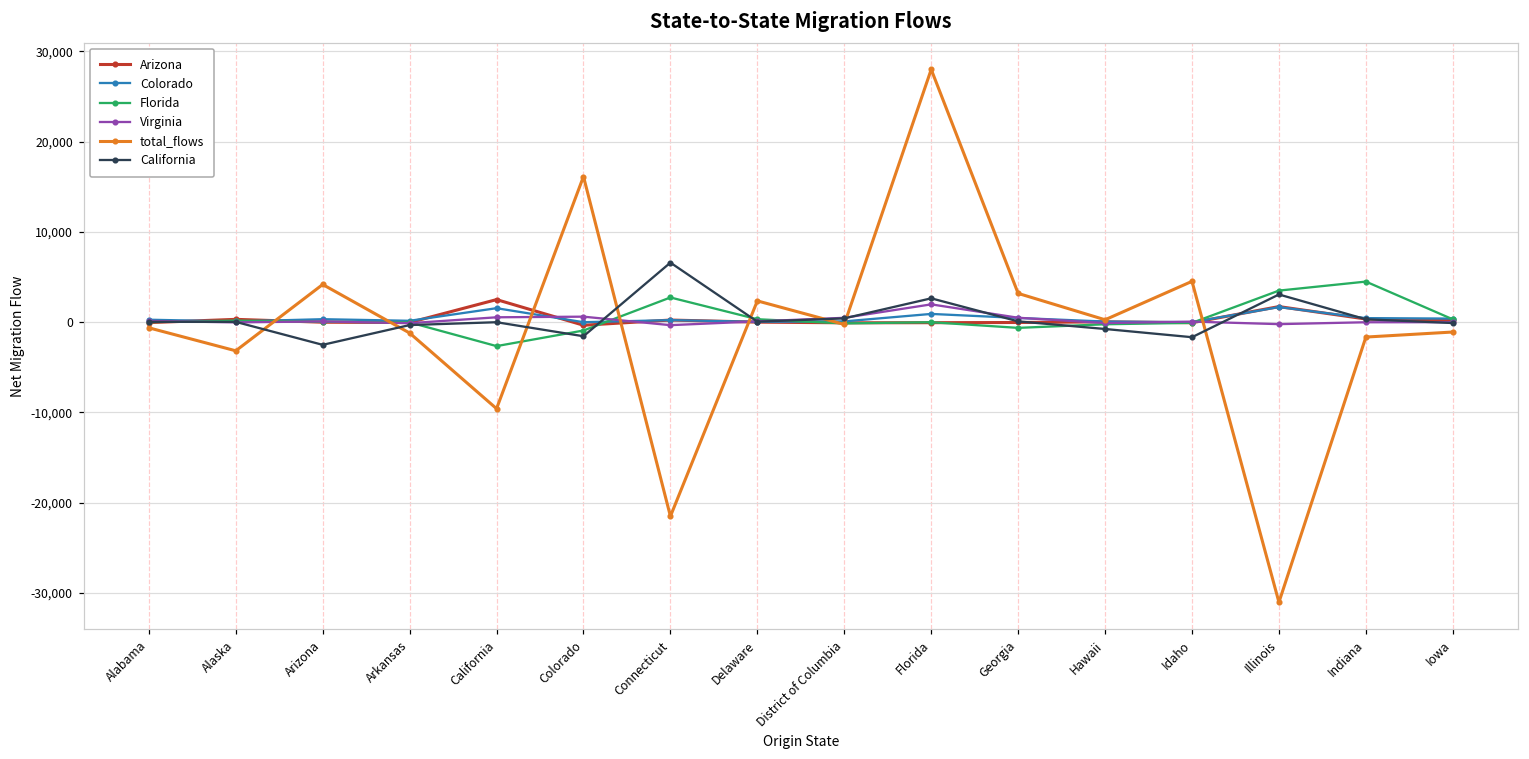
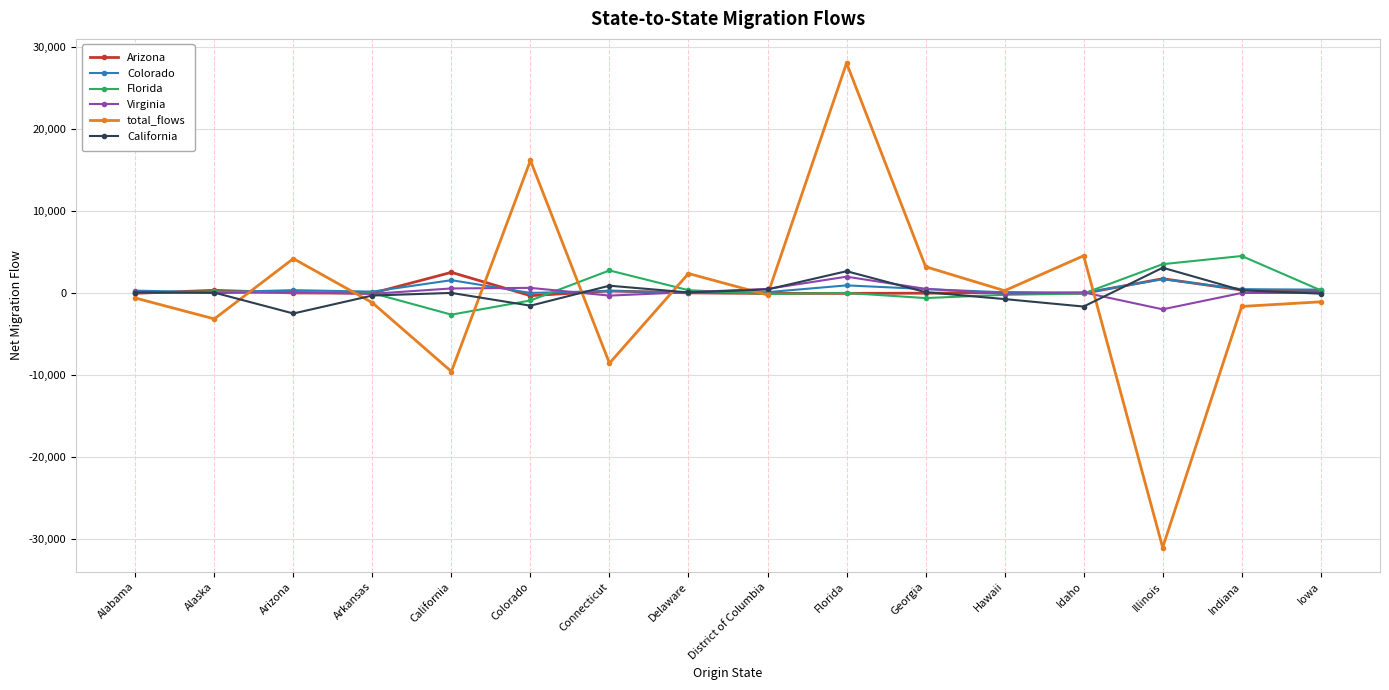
  {
    "Arizona": {
      "California": "3,000",
      "Colorado": "0"
    },
    "Colorado": {
      "California": "2,000",
      "Colorado": "0",
      "Florida": "1,000"
    },
    "Florida": {
      "California": "-3,000",
      "Colorado": "-1,000",
      "Connecticut": "3,000",
      "Georgia": "-1,000",
      "Illinois": "4,000",
      "Indiana": "5,000"
    },
    "Virginia": {
      "California": "1,000",
      "Colorado": "1,000",
      "Connecticut": "0",
      "Florida": "2,000",
-     "Illinois": "0",
+     "Illinois": "-2,000",
      "Indiana": "0"
    },
    "total_flows": {
      "Alabama": "-1,000",
      "Alaska": "-3,000",
      "Arizona": "4,000",
      "Arkansas": "-1,000",
      "California": "-10,000",
      "Colorado": "16,000",
-     "Connecticut": "-22,000",
+     "Connecticut": "-9,000",
      "Delaware": "2,000",
      "Florida": "28,000",
      "Georgia": "3,000",
      "Idaho": "5,000",
      "Illinois": "-31,000",
      "Indiana": "-2,000",
      "Iowa": "-1,000"
    },
    "California": {
      "Arizona": "-3,000",
      "California": "0",
      "Colorado": "-2,000",
-     "Connecticut": "7,000",
+     "Connecticut": "1,000",
      "Florida": "3,000",
      "Hawaii": "-1,000",
      "Idaho": "-2,000",
      "Illinois": "3,000"
    }
  }
